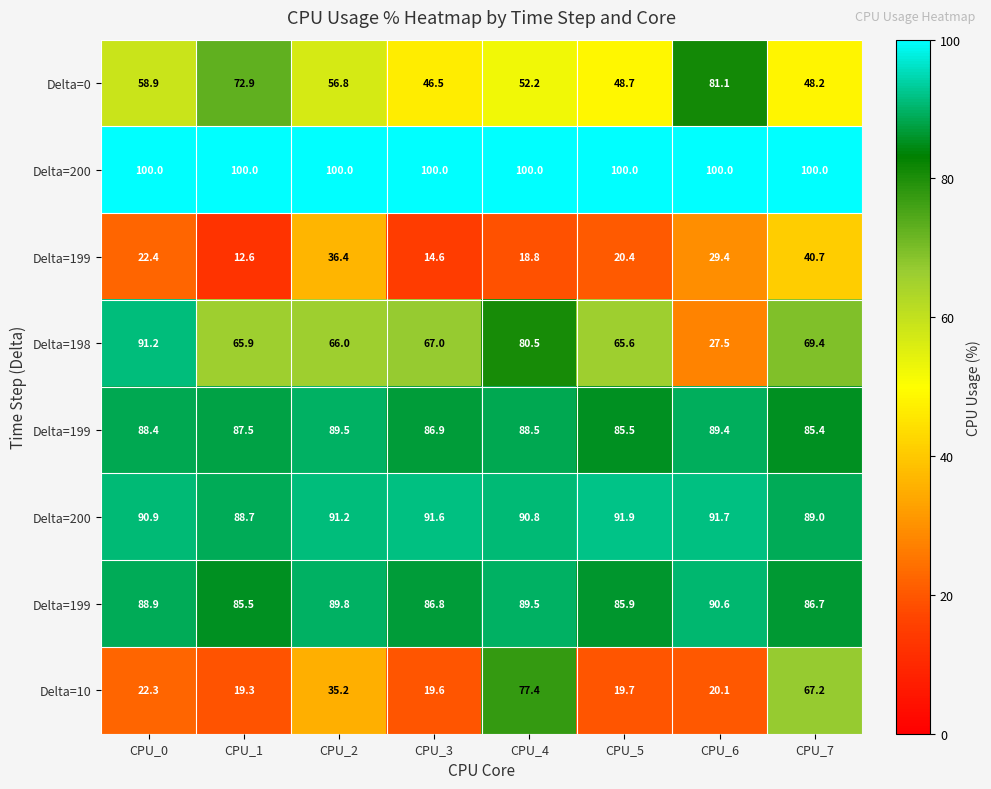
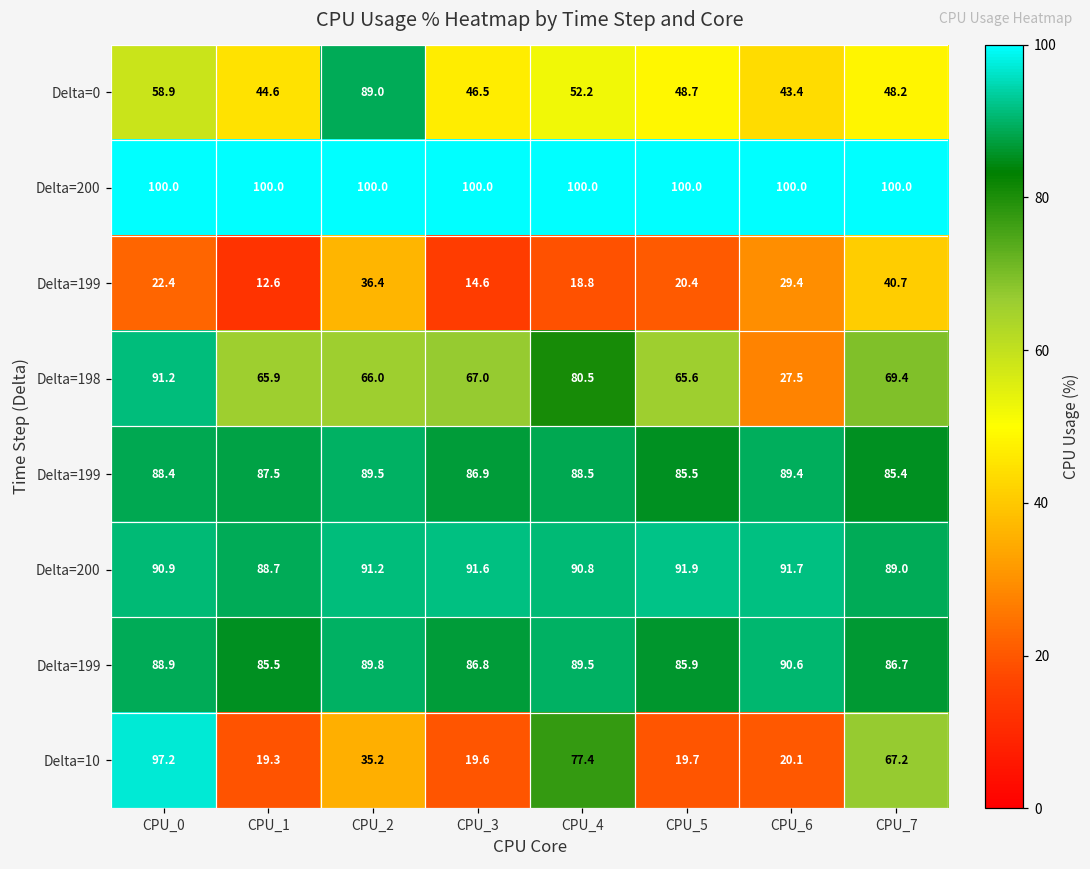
  {
    "Delta=0": {
      "CPU_0": 58.9,
-     "CPU_1": 72.9,
-     "CPU_2": 56.8,
+     "CPU_1": 44.6,
+     "CPU_2": 89.0,
      "CPU_3": 46.5,
      "CPU_4": 52.2,
      "CPU_5": 48.7,
-     "CPU_6": 81.1,
+     "CPU_6": 43.4,
      "CPU_7": 48.2
    },
    "Delta=198": {
      "CPU_0": 91.2,
      "CPU_1": 65.9,
      "CPU_2": 66.0,
      "CPU_3": 67.0,
      "CPU_4": 80.5,
      "CPU_5": 65.6,
      "CPU_6": 27.5,
      "CPU_7": 69.4
    },
    "Delta=10": {
-     "CPU_0": 22.3,
+     "CPU_0": 97.2,
      "CPU_1": 19.3,
      "CPU_2": 35.2,
      "CPU_3": 19.6,
      "CPU_4": 77.4,
      "CPU_5": 19.7,
      "CPU_6": 20.1,
      "CPU_7": 67.2
    }
  }
